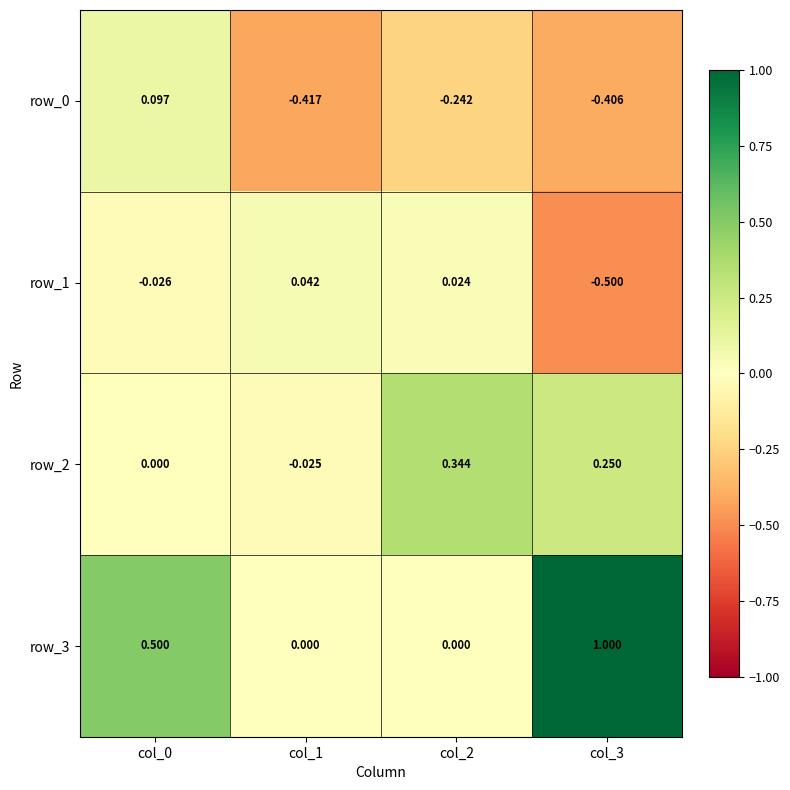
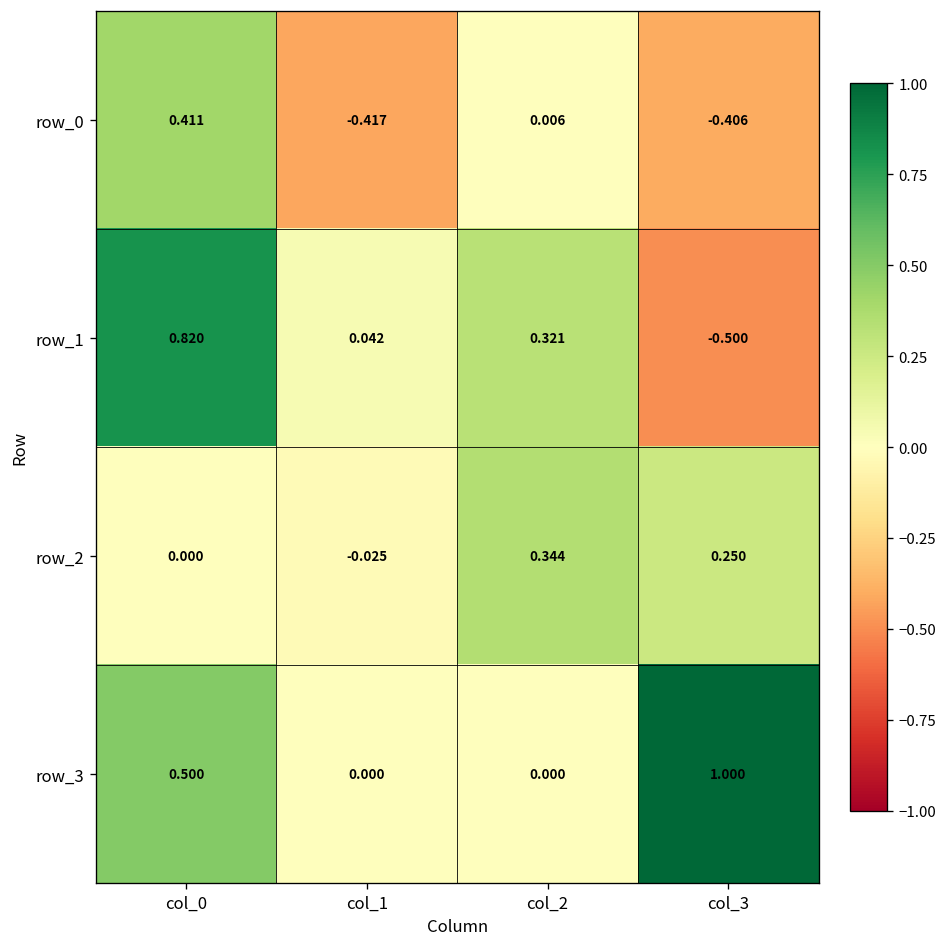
  {
    "row_0": {
-     "col_0": 0.097,
+     "col_0": 0.411,
      "col_1": -0.417,
-     "col_2": -0.242,
+     "col_2": 0.006,
      "col_3": -0.406
    },
    "row_1": {
-     "col_0": -0.026,
+     "col_0": 0.820,
      "col_1": 0.042,
-     "col_2": 0.024,
+     "col_2": 0.321,
      "col_3": -0.500
    },
    "row_2": {
      "col_0": 0.000,
      "col_1": -0.025,
      "col_2": 0.344,
      "col_3": 0.250
    },
    "row_3": {
      "col_0": 0.500,
      "col_1": 0.000,
      "col_2": 0.000,
      "col_3": 1.000
    }
  }
